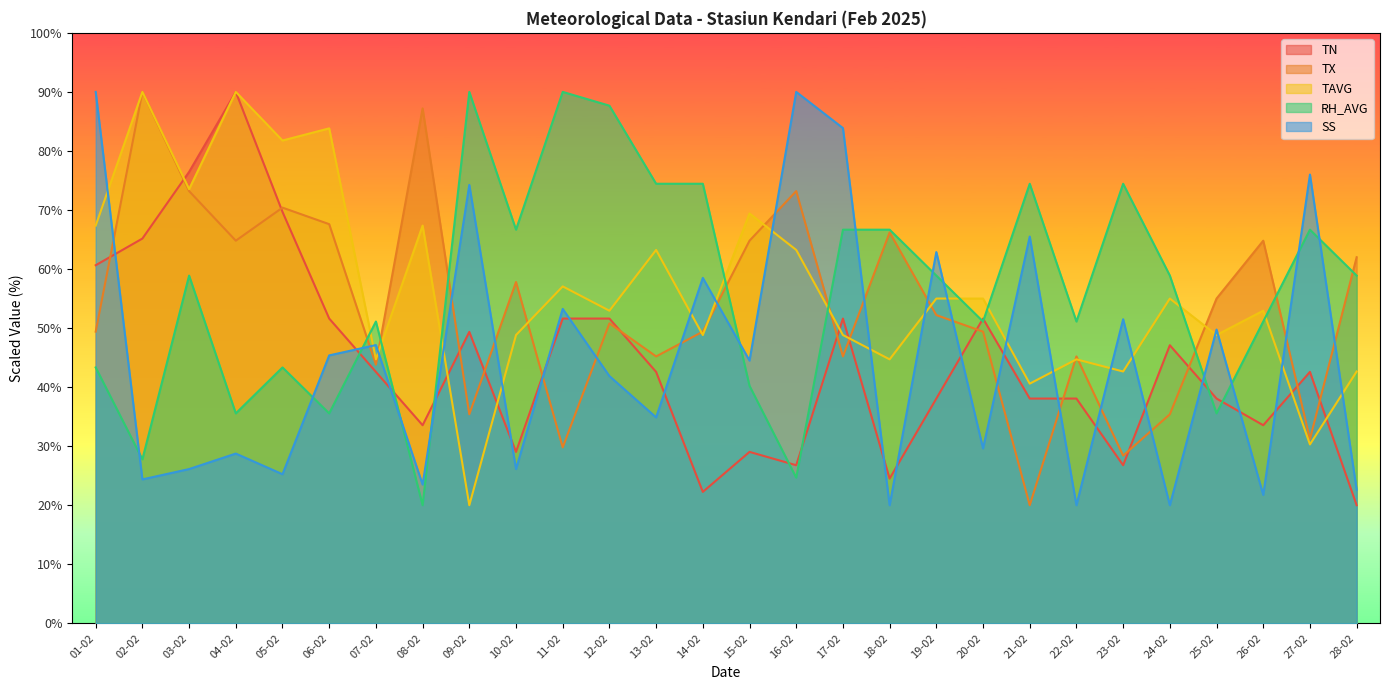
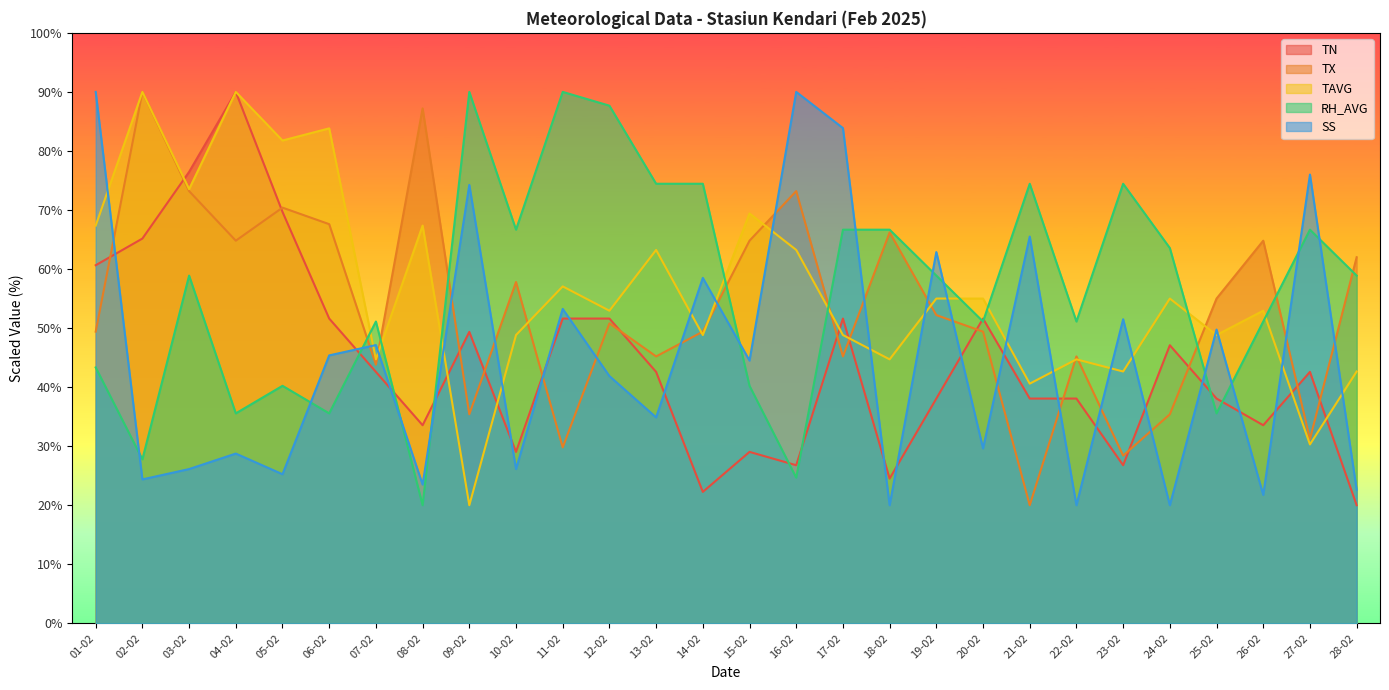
  {
    "TAVG": {
      "01-02": "67%",
      "05-02": "82%",
      "06-02": "84%",
      "07-02": "45%",
      "08-02": "67%",
      "09-02": "20%",
      "10-02": "49%",
      "11-02": "57%",
      "12-02": "53%",
      "13-02": "63%",
      "14-02": "49%",
      "15-02": "69%",
      "16-02": "63%",
      "17-02": "49%",
      "18-02": "45%",
      "19-02": "55%",
      "20-02": "55%",
      "21-02": "41%",
      "22-02": "45%",
      "23-02": "43%",
      "24-02": "55%",
      "25-02": "49%",
      "26-02": "53%",
      "27-02": "30%",
      "28-02": "43%"
    },
    "RH_AVG": {
      "01-02": "43%",
      "02-02": "28%",
      "03-02": "59%",
      "04-02": "36%",
-     "05-02": "43%",
+     "05-02": "40%",
      "06-02": "36%",
      "07-02": "51%",
      "08-02": "20%",
      "09-02": "90%",
      "10-02": "67%",
      "11-02": "90%",
      "12-02": "88%",
      "13-02": "74%",
      "14-02": "74%",
      "15-02": "40%",
      "16-02": "25%",
      "17-02": "67%",
      "18-02": "67%",
      "19-02": "59%",
      "20-02": "51%",
      "21-02": "74%",
      "22-02": "51%",
      "23-02": "74%",
-     "24-02": "59%",
+     "24-02": "64%",
      "25-02": "36%",
      "26-02": "51%",
      "27-02": "67%",
      "28-02": "59%"
    },
    "SS": {
      "01-02": "90%",
      "02-02": "24%",
      "03-02": "26%",
      "04-02": "29%",
      "05-02": "25%",
      "06-02": "45%",
      "07-02": "47%",
      "08-02": "24%",
      "09-02": "74%",
      "10-02": "26%",
      "11-02": "53%",
      "12-02": "42%",
      "13-02": "35%",
      "14-02": "59%",
      "15-02": "45%",
      "16-02": "90%",
      "17-02": "84%",
      "18-02": "20%",
      "19-02": "63%",
      "20-02": "30%",
      "21-02": "66%",
      "22-02": "20%",
      "23-02": "52%",
      "24-02": "20%",
      "25-02": "50%",
      "26-02": "22%",
      "27-02": "76%",
      "28-02": "23%"
    }
  }
